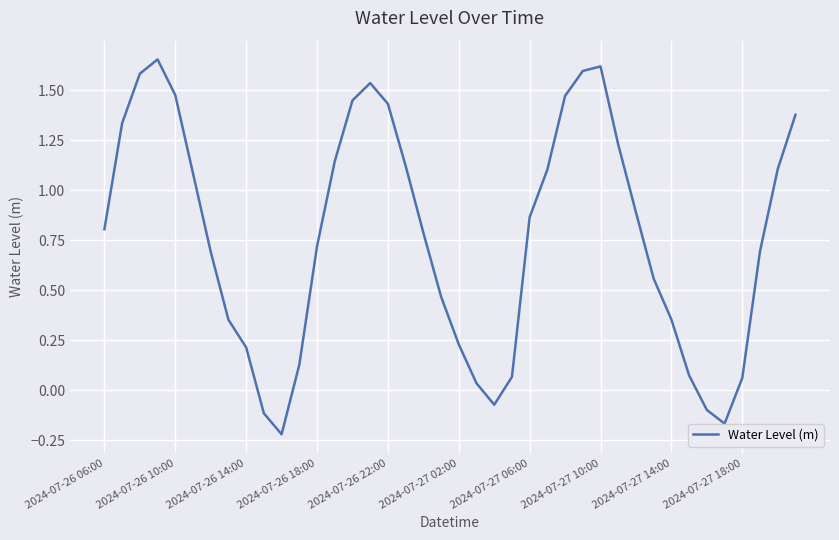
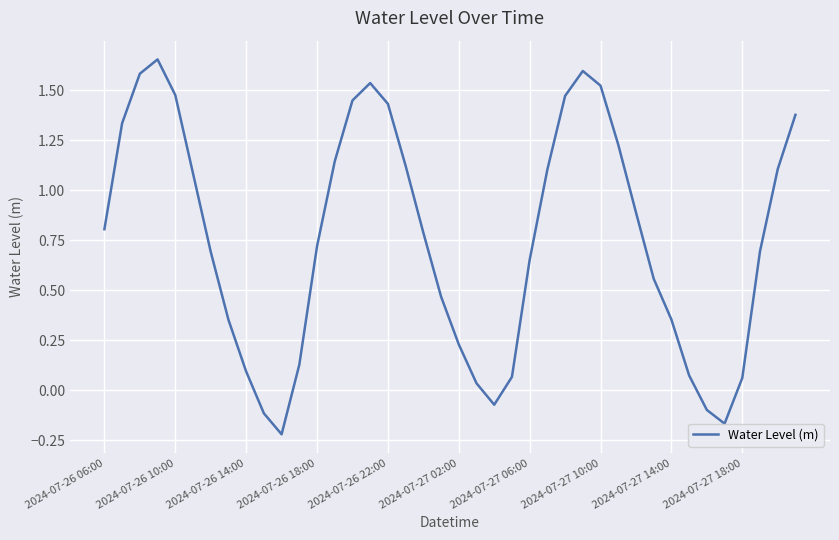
  {
    "2024-07-26 06:00": 0.80,
    "2024-07-26 10:00": 1.48,
-   "2024-07-26 14:00": 0.21,
+   "2024-07-26 14:00": 0.09,
    "2024-07-26 18:00": 0.72,
    "2024-07-26 22:00": 1.43,
    "2024-07-27 02:00": 0.23,
-   "2024-07-27 06:00": 0.86,
-   "2024-07-27 10:00": 1.62,
+   "2024-07-27 06:00": 0.65,
+   "2024-07-27 10:00": 1.52,
    "2024-07-27 14:00": 0.35,
    "2024-07-27 18:00": 0.06
  }
